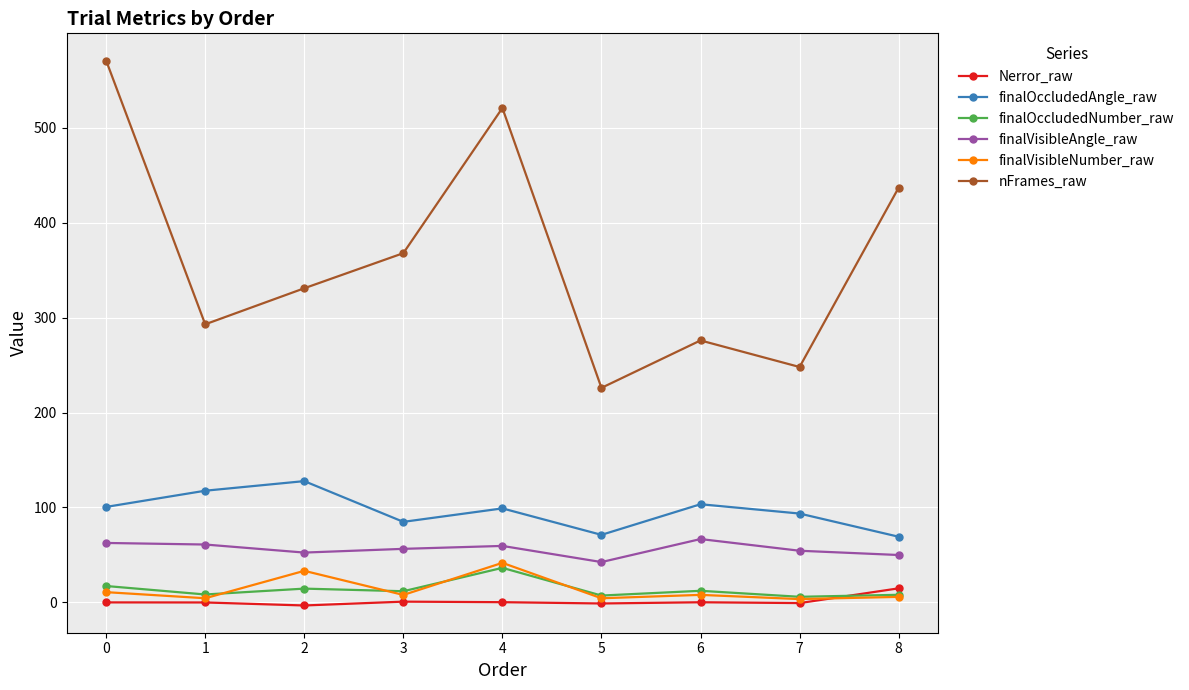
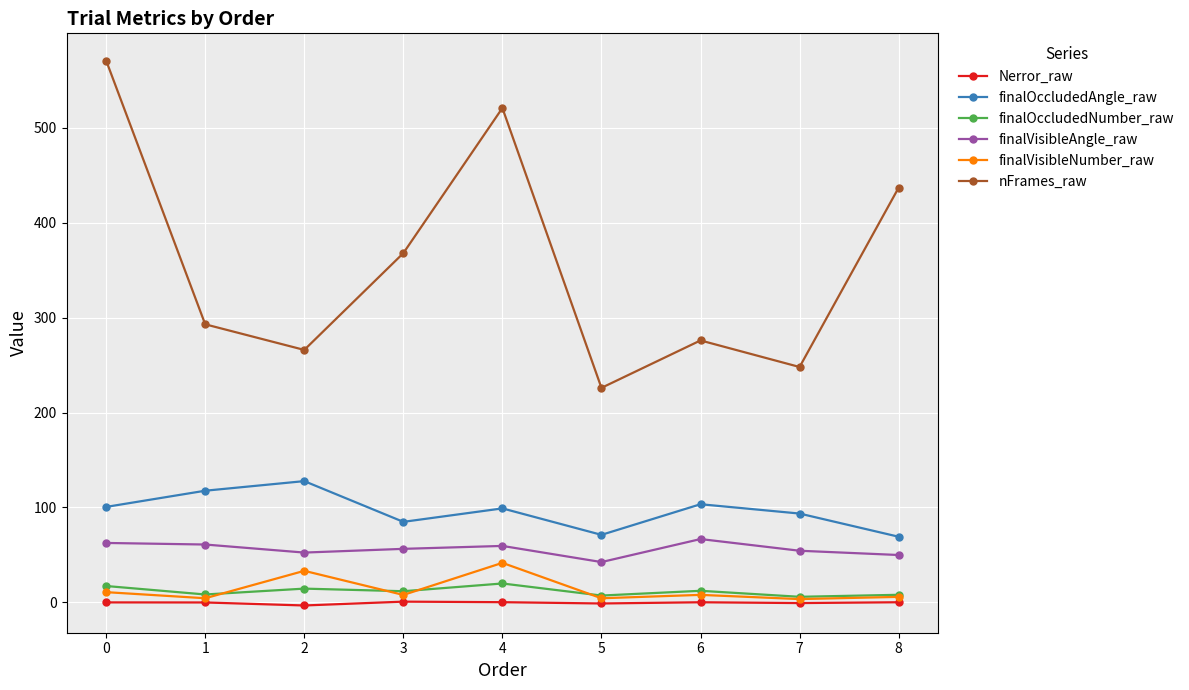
  {
    "Nerror_raw": {
      "0": 0,
      "1": 0,
      "2": 0,
      "3": 0,
      "4": 0,
      "5": 0,
      "6": 0,
      "7": 0,
-     "8": 10
+     "8": 0
    },
    "finalOccludedAngle_raw": {
      "0": 100,
      "1": 120,
      "2": 130,
      "3": 80,
      "4": 100,
      "5": 70,
      "6": 100,
      "7": 90,
      "8": 70
    },
    "finalOccludedNumber_raw": {
      "0": 20,
      "1": 10,
      "2": 10,
      "3": 10,
-     "4": 40,
+     "4": 20,
      "5": 10,
      "6": 10
    },
    "finalVisibleAngle_raw": {
      "0": 60,
      "1": 60,
      "2": 50,
      "3": 60,
      "4": 60,
      "5": 40,
      "6": 70,
      "7": 50,
      "8": 50
    },
    "finalVisibleNumber_raw": {
      "0": 10,
      "1": 0,
      "2": 30,
      "3": 10,
      "4": 40,
      "5": 0,
      "6": 10
    },
    "nFrames_raw": {
      "0": 570,
      "1": 290,
-     "2": 330,
+     "2": 270,
      "3": 370,
      "4": 520,
      "5": 230,
      "6": 280,
      "7": 250,
      "8": 440
    }
  }
